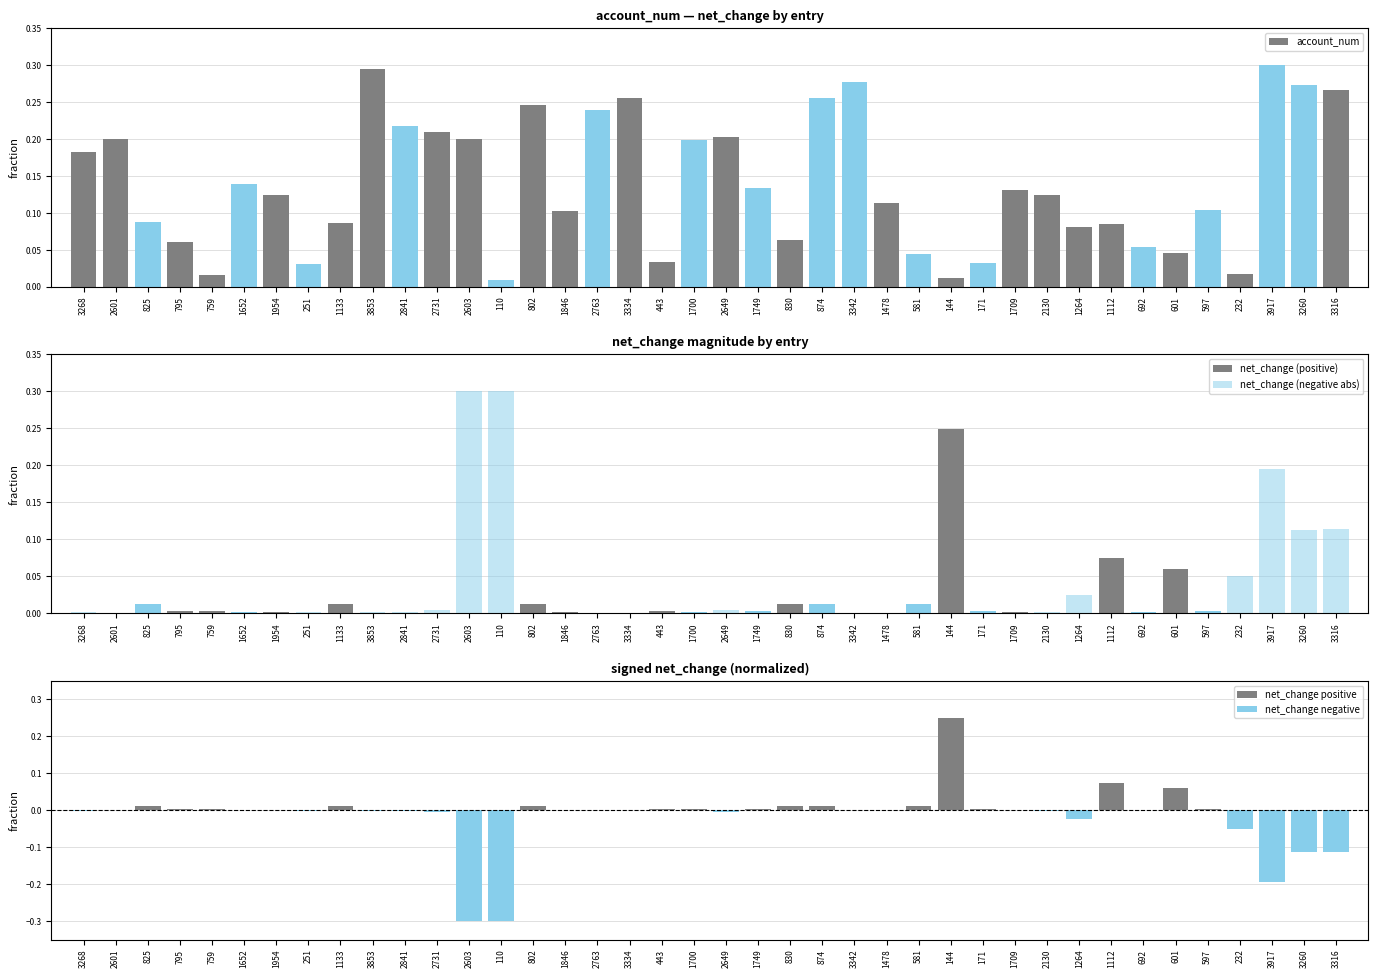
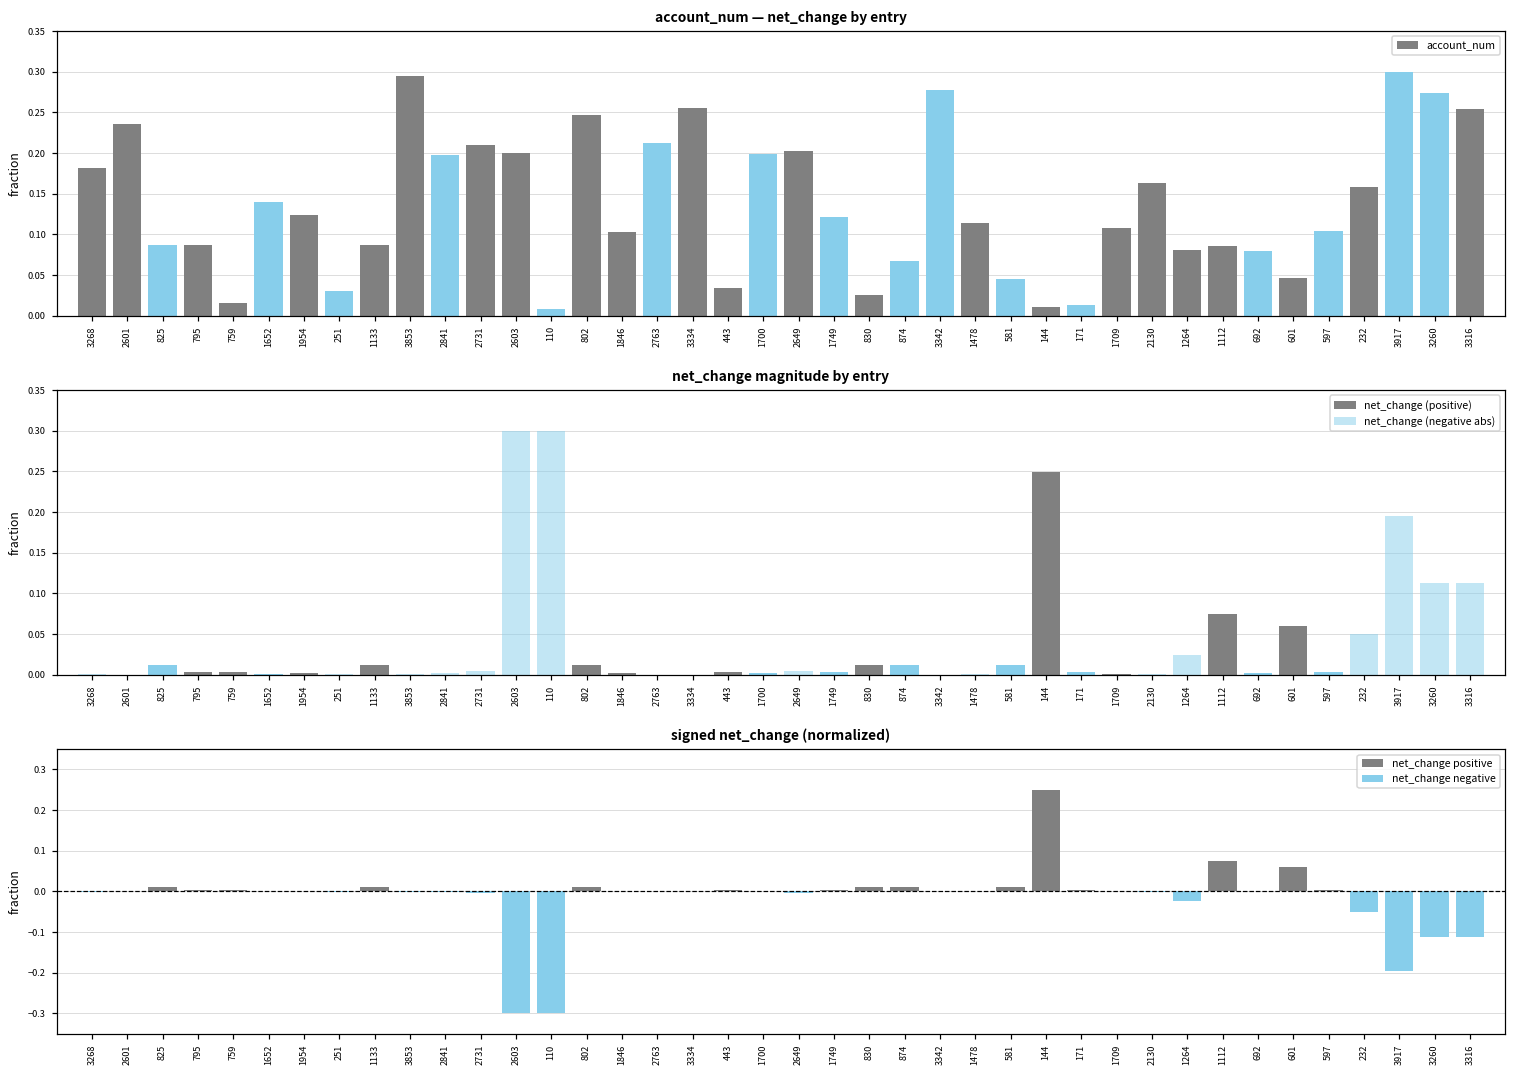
  {
    "account_num — net_change by entry": {
      "3268": 0.18,
-     "2601": 0.20,
+     "2601": 0.24,
      "825": 0.09,
-     "795": 0.06,
+     "795": 0.09,
      "759": 0.02,
      "1652": 0.14,
      "1954": 0.12,
      "251": 0.03,
      "1133": 0.09,
      "3853": 0.30,
-     "2841": 0.22,
+     "2841": 0.20,
      "2731": 0.21,
      "2603": 0.20,
      "110": 0.01,
      "802": 0.25,
      "1846": 0.10,
-     "2763": 0.24,
+     "2763": 0.21,
      "3334": 0.26,
      "443": 0.03,
      "1700": 0.20,
      "2649": 0.20,
-     "1749": 0.13,
-     "830": 0.06,
-     "874": 0.26,
+     "1749": 0.12,
+     "830": 0.03,
+     "874": 0.07,
      "3342": 0.28,
      "1478": 0.11,
      "581": 0.04,
      "144": 0.01,
-     "171": 0.03,
-     "1709": 0.13,
-     "2130": 0.12,
+     "171": 0.01,
+     "1709": 0.11,
+     "2130": 0.16,
      "1264": 0.08,
      "1112": 0.09,
-     "692": 0.05,
+     "692": 0.08,
      "601": 0.05,
      "597": 0.10,
-     "232": 0.02,
+     "232": 0.16,
      "3917": 0.30,
      "3260": 0.27,
-     "3316": 0.27
+     "3316": 0.25
    },
    "net_change magnitude by entry": {
      "net_change (positive)": {
        "3268": 0.00,
        "2601": 0.00,
        "825": 0.01,
        "251": 0.00,
        "1133": 0.01,
        "3853": 0.00,
        "2841": 0.00,
        "2731": 0.00,
        "2603": 0.00,
        "110": 0.00,
        "802": 0.01,
        "2763": 0.00,
        "3334": 0.00,
        "2649": 0.00,
        "830": 0.01,
        "874": 0.01,
        "3342": 0.00,
        "1478": 0.00,
        "581": 0.01,
        "144": 0.25,
        "2130": 0.00,
        "1264": 0.00,
        "1112": 0.07,
        "601": 0.06,
        "232": 0.00,
        "3917": 0.00,
        "3260": 0.00,
        "3316": 0.00
      },
      "net_change (negative abs)": {
        "825": 0.00,
        "795": 0.00,
        "759": 0.00,
        "1652": 0.00,
        "1954": 0.00,
        "1133": 0.00,
        "2731": 0.00,
        "2603": 0.30,
        "110": 0.30,
        "802": 0.00,
        "1846": 0.00,
        "443": 0.00,
        "1700": 0.00,
        "2649": 0.00,
        "1749": 0.00,
        "830": 0.00,
        "874": 0.00,
        "581": 0.00,
        "144": 0.00,
        "171": 0.00,
        "1709": 0.00,
        "1264": 0.02,
        "1112": 0.00,
        "692": 0.00,
        "601": 0.00,
        "597": 0.00,
        "232": 0.05,
        "3917": 0.19,
        "3260": 0.11,
        "3316": 0.11
      }
    },
    "signed net_change (normalized)": {
      "net_change positive": {
        "825": 0.01,
        "1133": 0.01,
        "802": 0.01,
        "830": 0.01,
        "874": 0.01,
        "581": 0.01,
        "144": 0.25,
        "1112": 0.07,
        "601": 0.06
      },
      "net_change negative": {
        "2603": -0.30,
        "110": -0.30,
        "1264": -0.02,
        "232": -0.05,
        "3917": -0.19,
        "3260": -0.11,
        "3316": -0.11
      }
    }
  }
